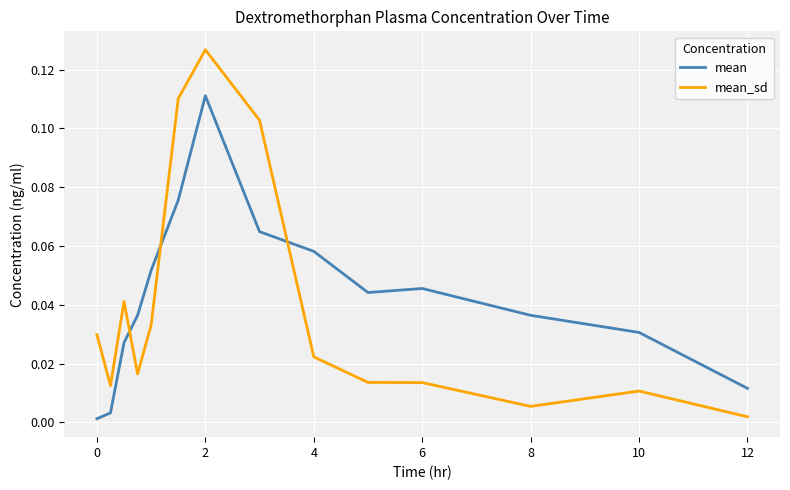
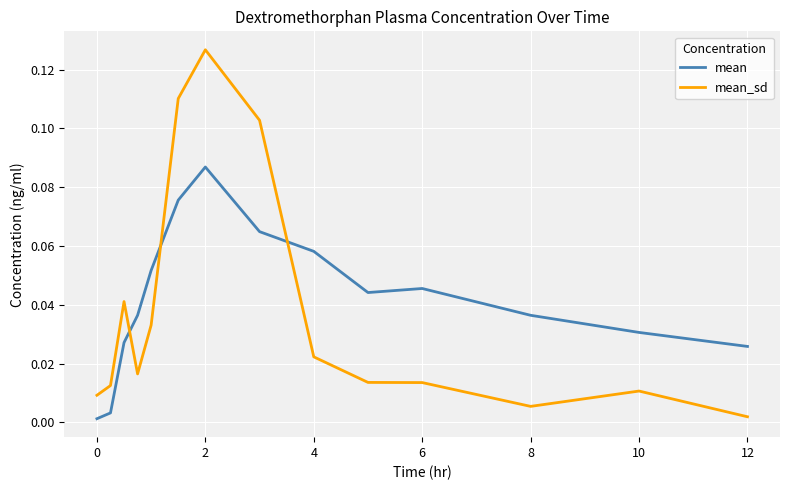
  {
    "mean": {
      "0": 0.001,
-     "2": 0.111,
+     "2": 0.087,
      "4": 0.058,
      "6": 0.046,
      "8": 0.036,
      "10": 0.031,
-     "12": 0.012
+     "12": 0.026
    },
    "mean_sd": {
-     "0": 0.030,
+     "0": 0.009,
      "2": 0.127,
      "4": 0.022,
      "6": 0.014,
      "8": 0.005,
      "10": 0.011,
      "12": 0.002
    }
  }
